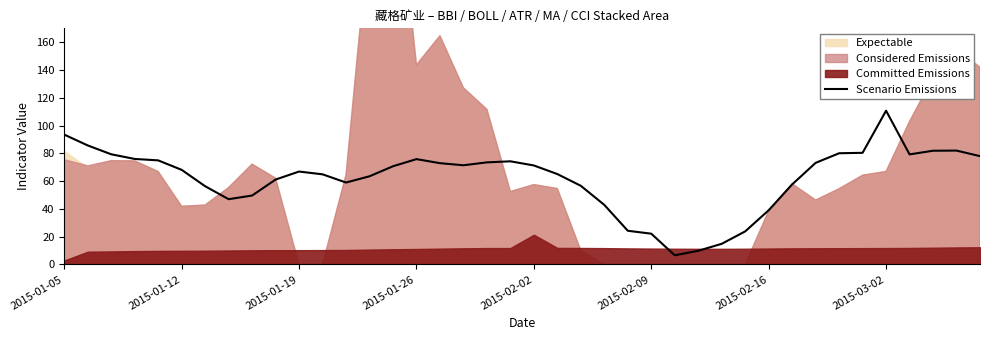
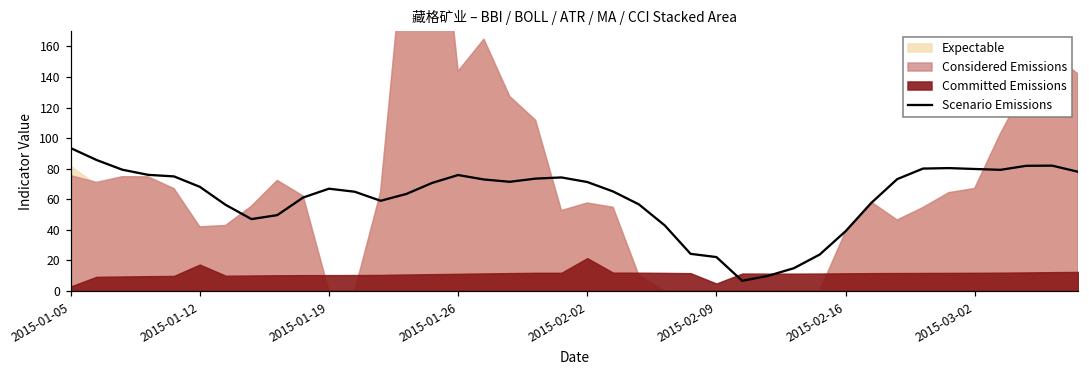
  {
    "Scenario Emissions": {
      "2015-01-05": 93,
      "2015-01-12": 68,
      "2015-01-19": 67,
      "2015-01-26": 76,
      "2015-02-02": 71,
      "2015-02-09": 22,
-     "2015-03-02": 111
+     "2015-03-02": 80
    },
    "Expectable": {
      "2015-01-05": 82
    },
    "Considered Emissions": {
      "2015-01-05": 75
    },
    "Committed Emissions": {
      "2015-01-05": 3,
-     "2015-01-12": 10,
+     "2015-01-12": 17,
      "2015-01-19": 10,
      "2015-01-26": 11,
      "2015-02-02": 21,
-     "2015-02-09": 11,
+     "2015-02-09": 5,
      "2015-02-16": 12,
      "2015-03-02": 12
    }
  }
